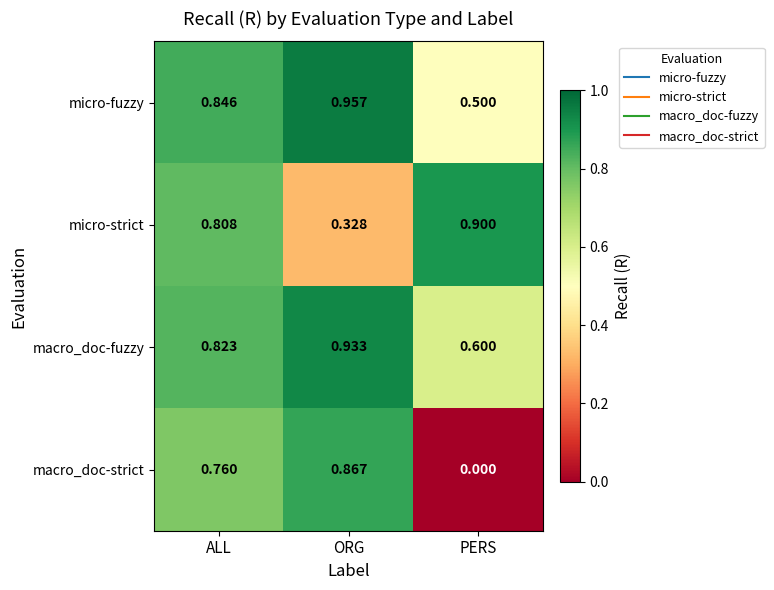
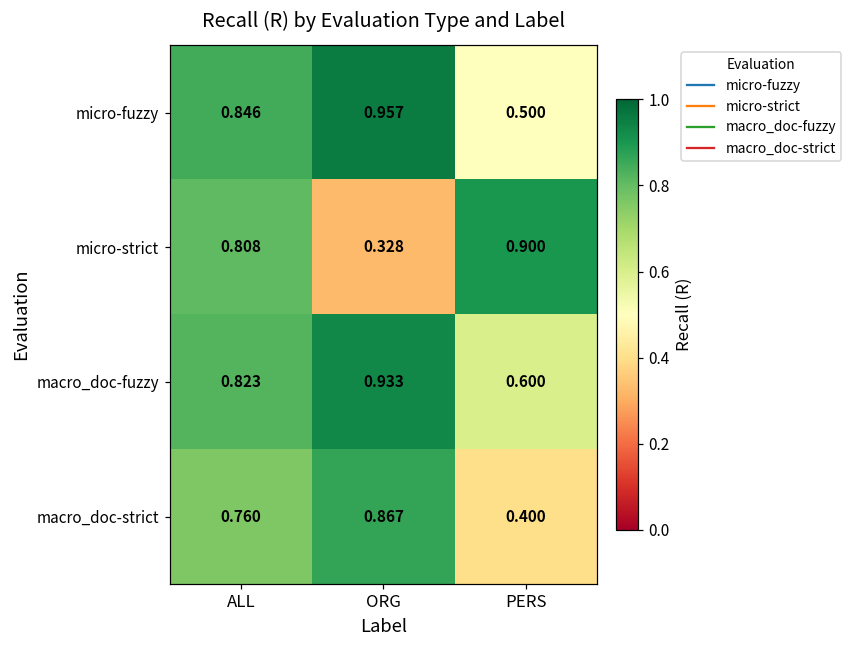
  {
    "micro-fuzzy": {
      "ALL": 0.846,
      "ORG": 0.957,
      "PERS": 0.500
    },
    "micro-strict": {
      "ALL": 0.808,
      "ORG": 0.328,
      "PERS": 0.900
    },
    "macro_doc-fuzzy": {
      "ALL": 0.823,
      "ORG": 0.933,
      "PERS": 0.600
    },
    "macro_doc-strict": {
      "ALL": 0.760,
      "ORG": 0.867,
-     "PERS": 0.000
+     "PERS": 0.400
    }
  }
